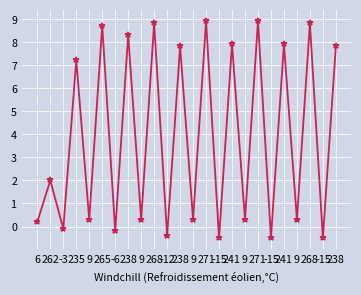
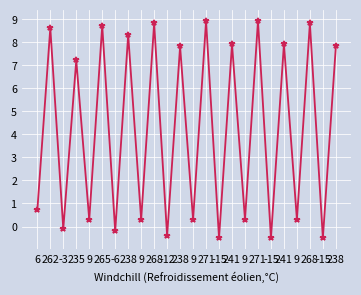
  {
-   "6": 0.2,
-   "262": 2.0,
+   "6": 0.7,
+   "262": 8.6,
    "-3": -0.1,
    "235": 7.2,
    "265": 8.7,
    "-6": -0.2,
    "238": 8.3
  }
